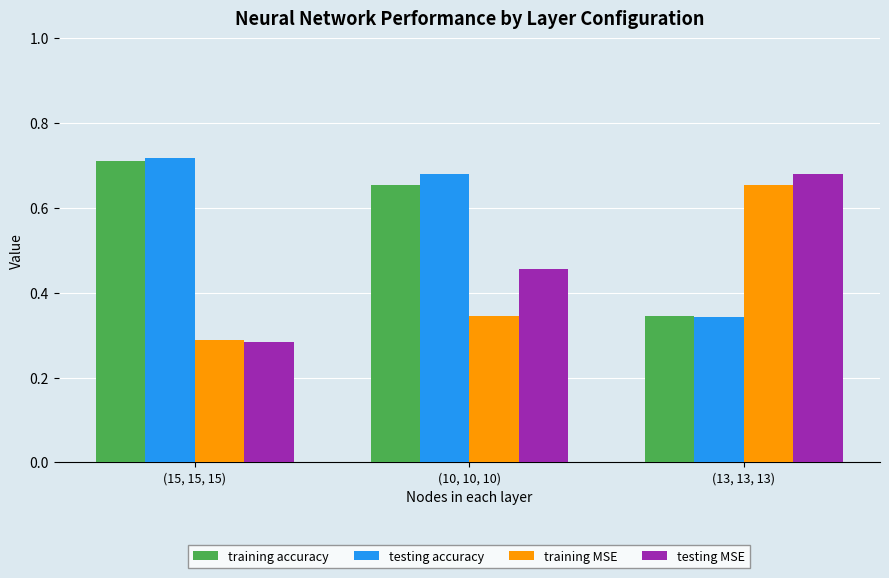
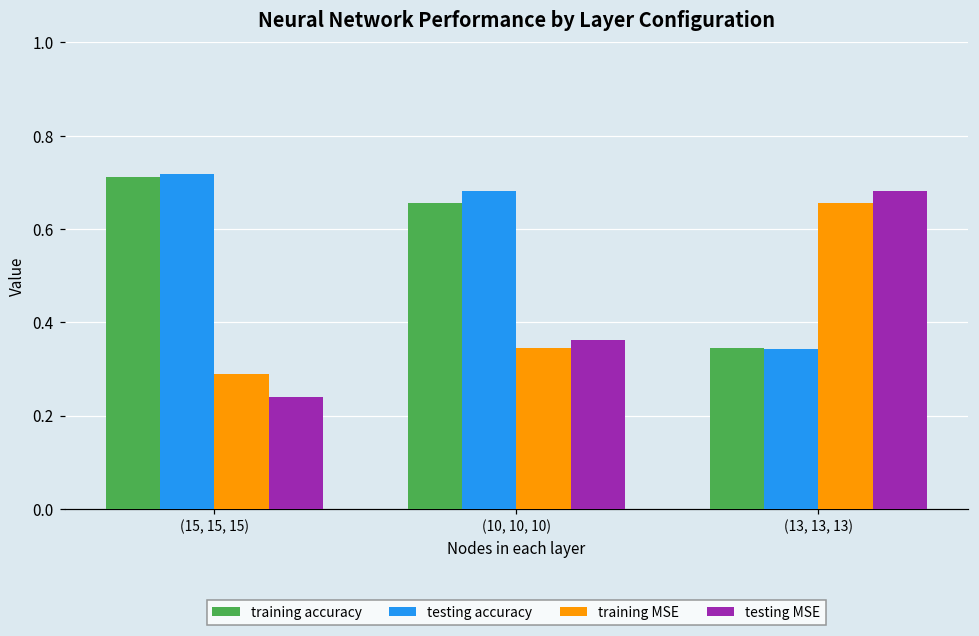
  {
    "training accuracy": {
      "(15, 15, 15)": 0.71,
      "(10, 10, 10)": 0.65,
      "(13, 13, 13)": 0.35
    },
    "testing accuracy": {
      "(15, 15, 15)": 0.72,
      "(10, 10, 10)": 0.68,
      "(13, 13, 13)": 0.34
    },
    "training MSE": {
      "(15, 15, 15)": 0.29,
      "(10, 10, 10)": 0.35,
      "(13, 13, 13)": 0.65
    },
    "testing MSE": {
-     "(15, 15, 15)": 0.28,
-     "(10, 10, 10)": 0.46,
+     "(15, 15, 15)": 0.24,
+     "(10, 10, 10)": 0.36,
      "(13, 13, 13)": 0.68
    }
  }
